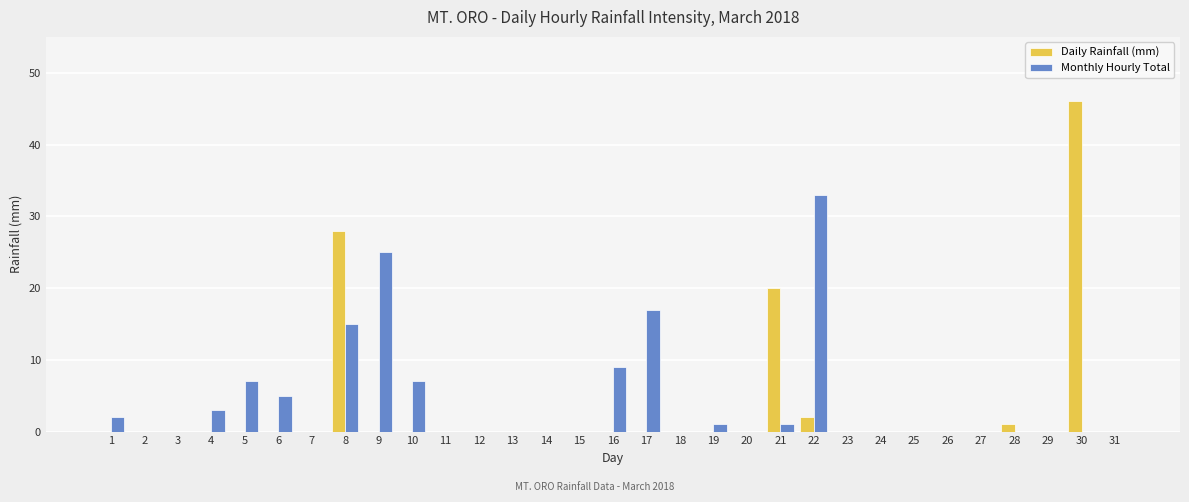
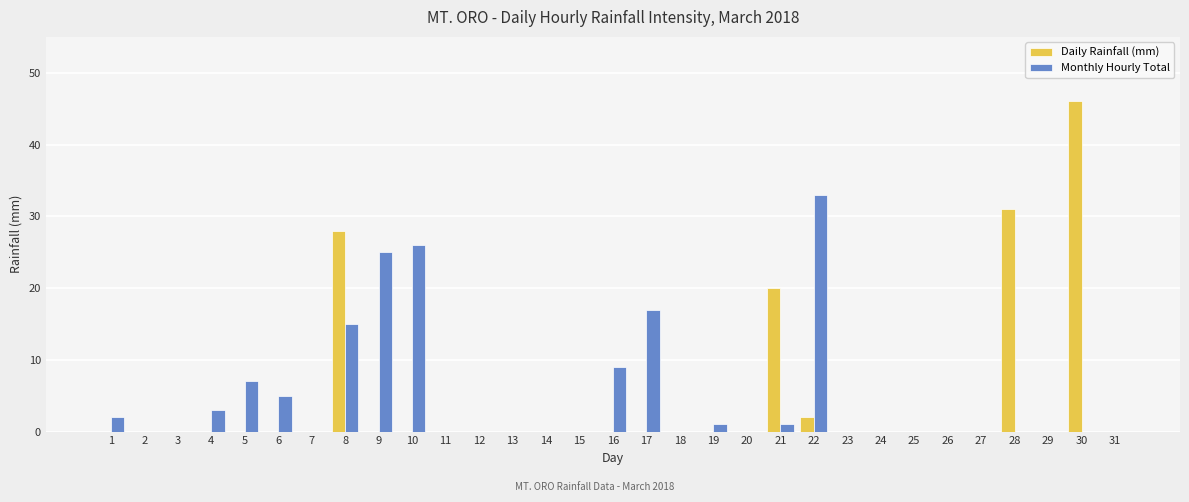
  {
    "Daily Rainfall (mm)": {
      "1": 0,
      "2": 0,
      "3": 0,
      "4": 0,
      "5": 0,
      "6": 0,
      "7": 0,
      "8": 28,
      "9": 0,
      "10": 0,
      "11": 0,
      "12": 0,
      "13": 0,
      "14": 0,
      "15": 0,
      "16": 0,
      "17": 0,
      "18": 0,
      "19": 0,
      "20": 0,
      "21": 20,
      "22": 2,
      "23": 0,
      "24": 0,
      "25": 0,
      "26": 0,
      "27": 0,
-     "28": 1,
+     "28": 31,
      "29": 0,
      "30": 46,
      "31": 0
    },
    "Monthly Hourly Total": {
      "1": 2,
      "2": 0,
      "3": 0,
      "4": 3,
      "5": 7,
      "6": 5,
      "7": 0,
      "8": 15,
      "9": 25,
-     "10": 7,
+     "10": 26,
      "11": 0,
      "12": 0,
      "13": 0,
      "14": 0,
      "15": 0,
      "16": 9,
      "17": 17,
      "18": 0,
      "19": 1,
      "20": 0,
      "21": 1,
      "22": 33,
      "23": 0,
      "24": 0,
      "25": 0,
      "26": 0,
      "27": 0,
      "28": 0,
      "29": 0,
      "30": 0,
      "31": 0
    }
  }
